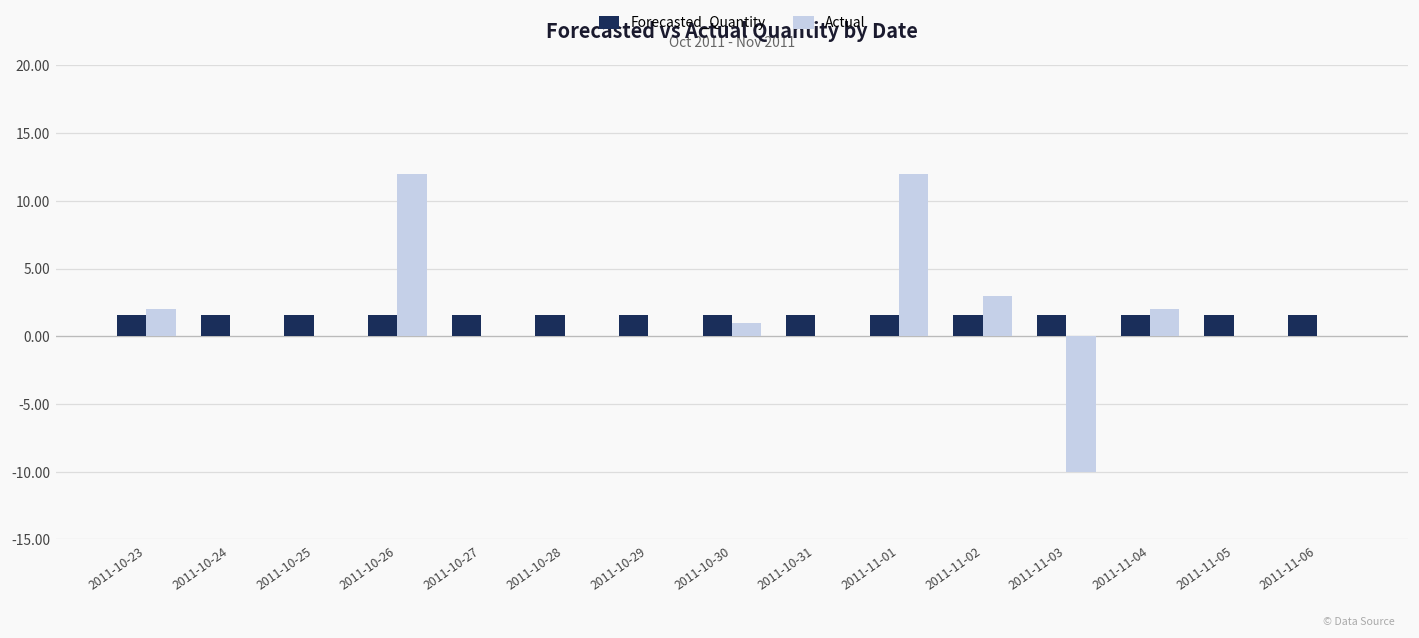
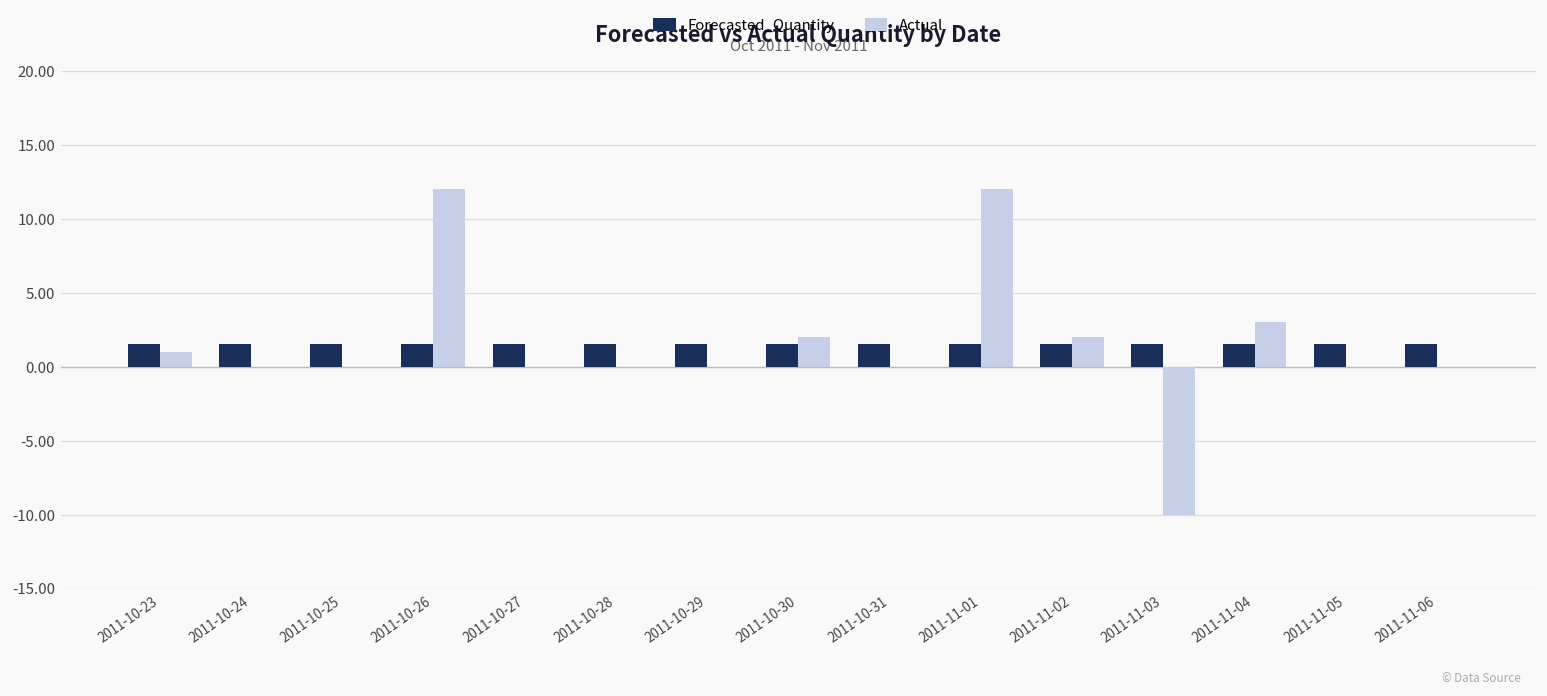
  {
    "Forecasted_Quantity": {
      "2011-10-23": 1.6,
      "2011-10-24": 1.6,
      "2011-10-25": 1.6,
      "2011-10-26": 1.6,
      "2011-10-27": 1.6,
      "2011-10-28": 1.6,
      "2011-10-29": 1.6,
      "2011-10-30": 1.6,
      "2011-10-31": 1.6,
      "2011-11-01": 1.6,
      "2011-11-02": 1.6,
      "2011-11-03": 1.6,
      "2011-11-04": 1.6,
      "2011-11-05": 1.6,
      "2011-11-06": 1.6
    },
    "Actual": {
-     "2011-10-23": 2,
+     "2011-10-23": 1,
      "2011-10-24": 0,
      "2011-10-25": 0,
      "2011-10-26": 12,
      "2011-10-27": 0,
      "2011-10-28": 0,
      "2011-10-29": 0,
-     "2011-10-30": 1,
+     "2011-10-30": 2,
      "2011-10-31": 0,
      "2011-11-01": 12,
-     "2011-11-02": 3,
+     "2011-11-02": 2,
      "2011-11-03": -10,
-     "2011-11-04": 2,
+     "2011-11-04": 3,
      "2011-11-05": 0,
      "2011-11-06": 0
    }
  }
